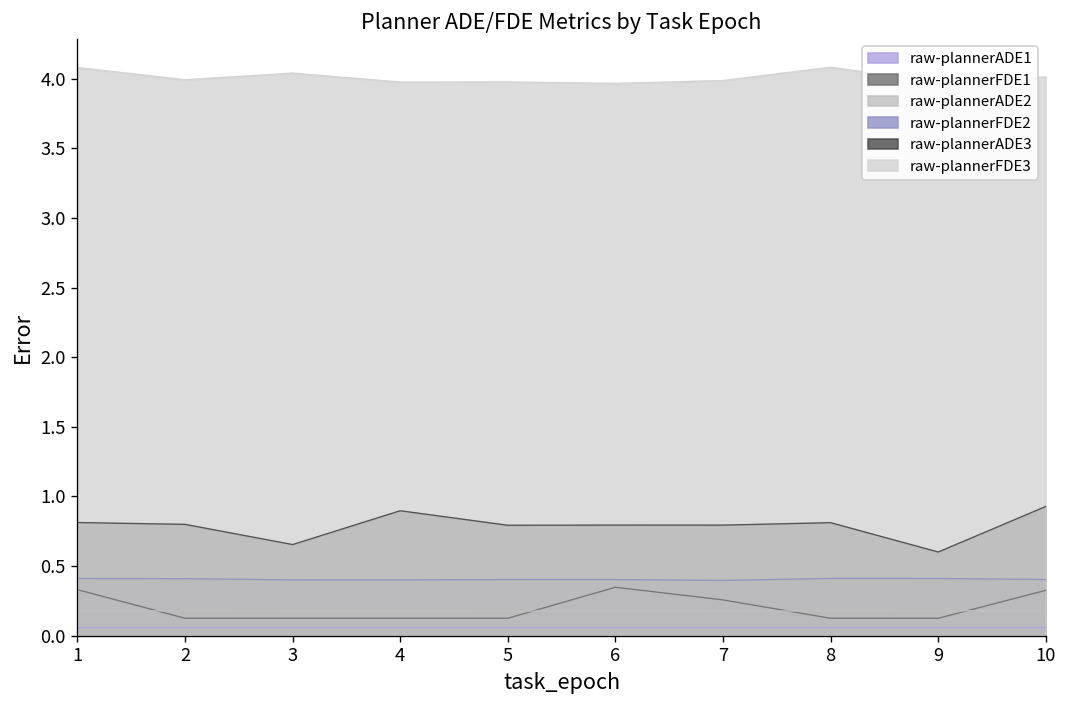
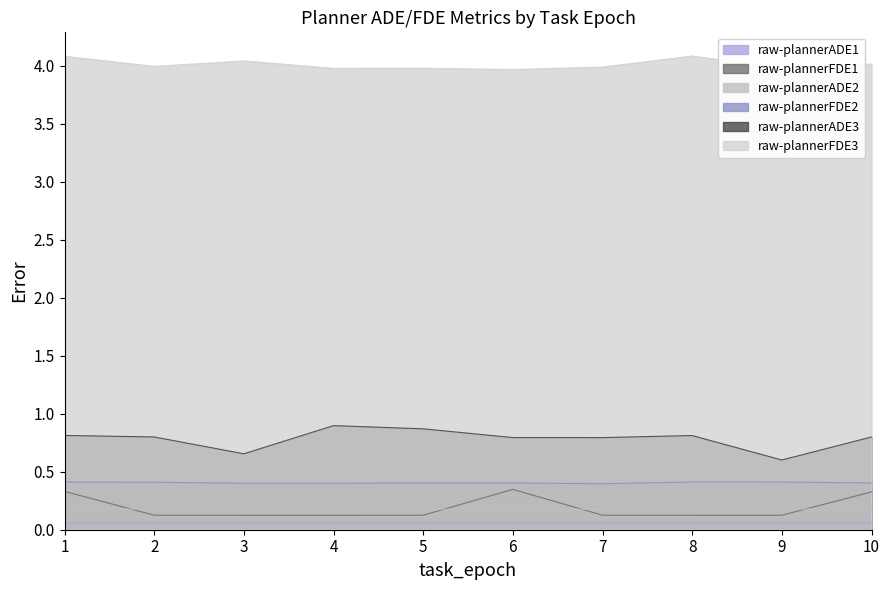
  {
    "raw-plannerFDE1": {
      "1": 0.33,
      "2": 0.12,
      "3": 0.12,
      "4": 0.12,
      "5": 0.12,
      "6": 0.35,
-     "7": 0.26,
+     "7": 0.12,
      "8": 0.12,
      "9": 0.12,
      "10": 0.33
    },
    "raw-plannerADE3": {
      "1": 0.81,
      "2": 0.80,
      "3": 0.65,
      "4": 0.90,
-     "5": 0.79,
+     "5": 0.87,
      "6": 0.79,
      "7": 0.79,
      "8": 0.81,
      "9": 0.60,
-     "10": 0.93
+     "10": 0.80
    }
  }
